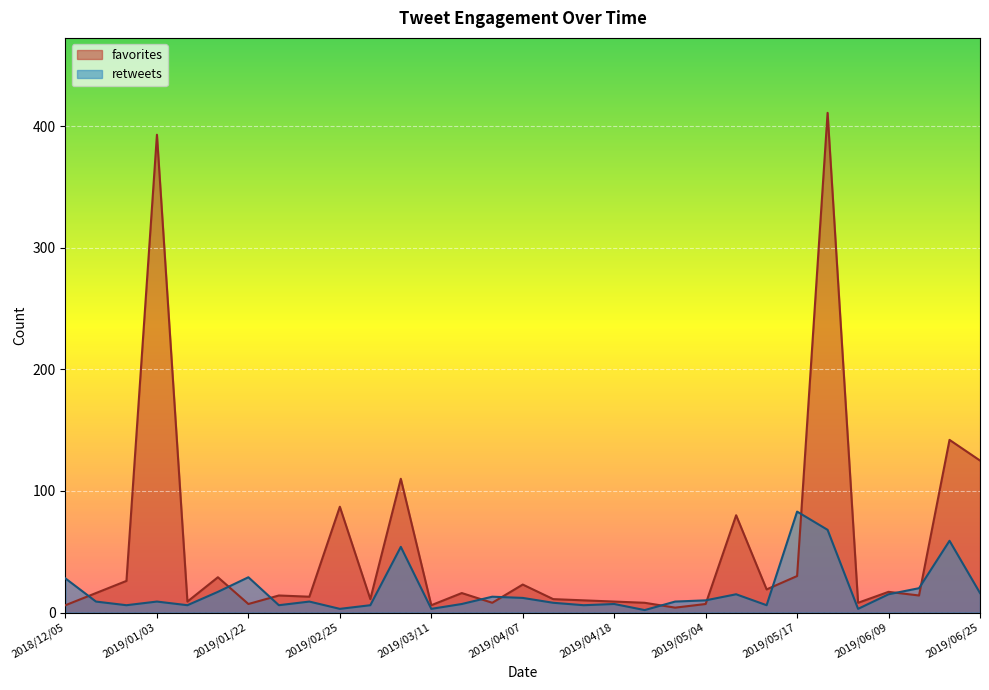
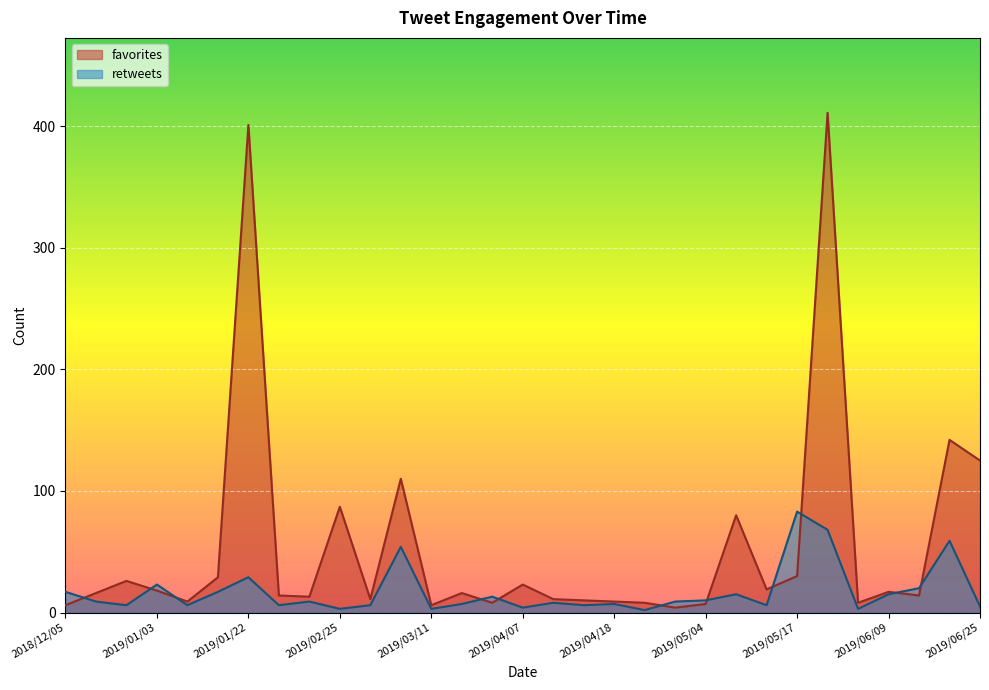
  {
    "favorites": {
      "2018/12/05": 6,
-     "2019/01/03": 393,
-     "2019/01/22": 7,
+     "2019/01/03": 18,
+     "2019/01/22": 401,
      "2019/02/25": 87,
      "2019/03/11": 6,
      "2019/04/07": 23,
      "2019/05/04": 7,
      "2019/05/17": 30,
      "2019/06/25": 125
    },
    "retweets": {
-     "2018/12/05": 28,
-     "2019/01/03": 9,
+     "2018/12/05": 17,
+     "2019/01/03": 23,
      "2019/01/22": 29,
      "2019/02/25": 3,
      "2019/03/11": 3,
-     "2019/04/07": 12,
+     "2019/04/07": 4,
      "2019/05/04": 10,
      "2019/05/17": 83,
-     "2019/06/25": 16
+     "2019/06/25": 5
    }
  }
